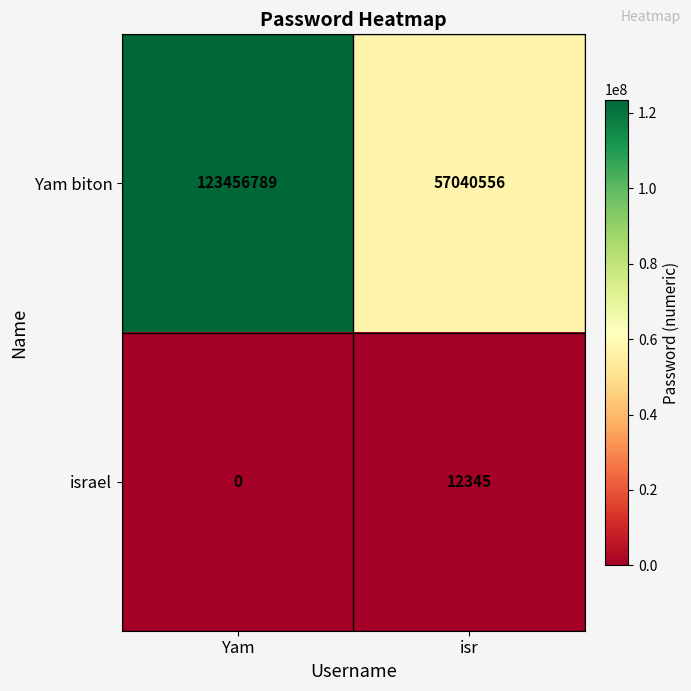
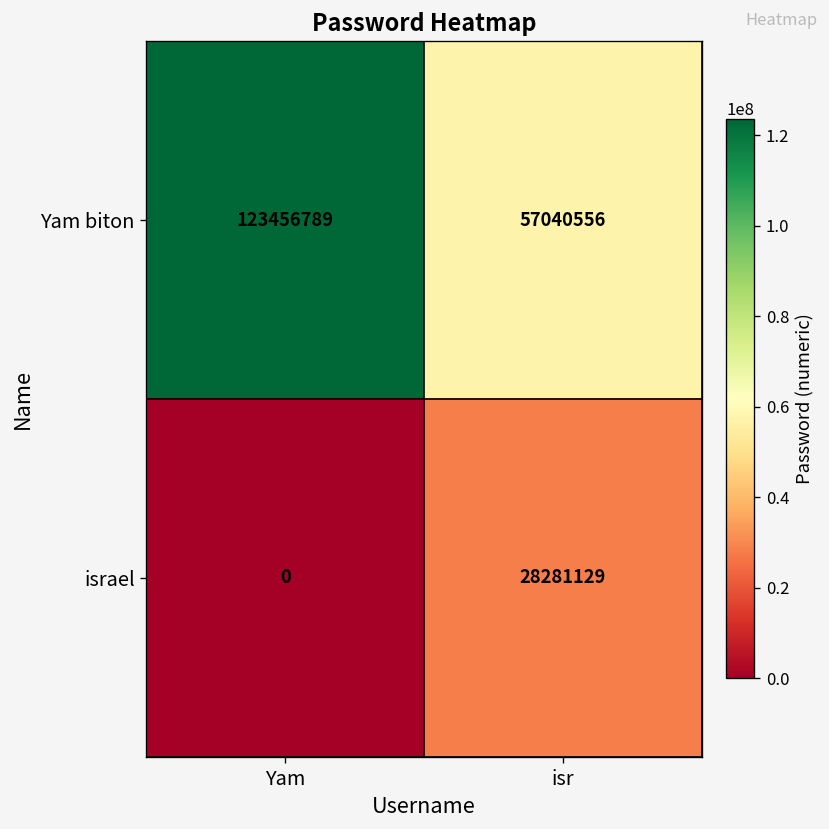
  {
    "Yam biton": {
      "Yam": 123456789,
      "isr": 57040556
    },
    "israel": {
      "Yam": 0,
-     "isr": 12345
+     "isr": 28281129
    }
  }
